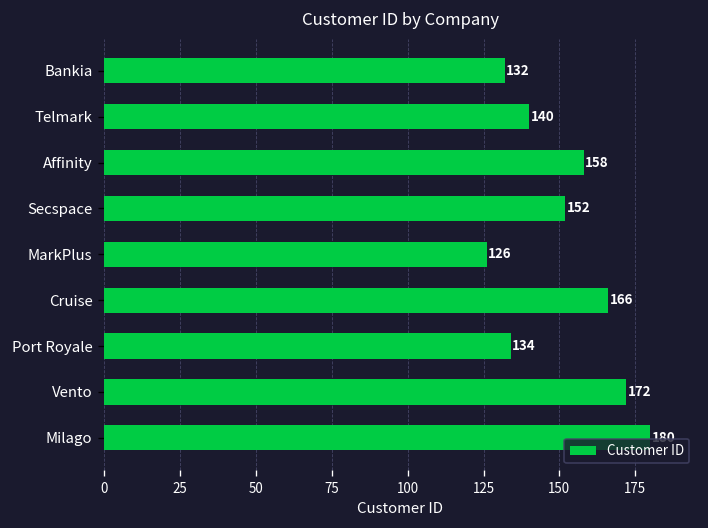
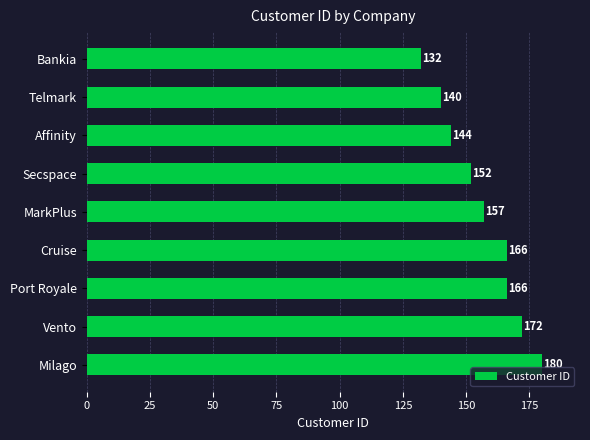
  {
    "Bankia": 132,
    "Telmark": 140,
-   "Affinity": 158,
+   "Affinity": 144,
    "Secspace": 152,
-   "MarkPlus": 126,
+   "MarkPlus": 157,
    "Cruise": 166,
-   "Port Royale": 134,
+   "Port Royale": 166,
    "Vento": 172
  }
